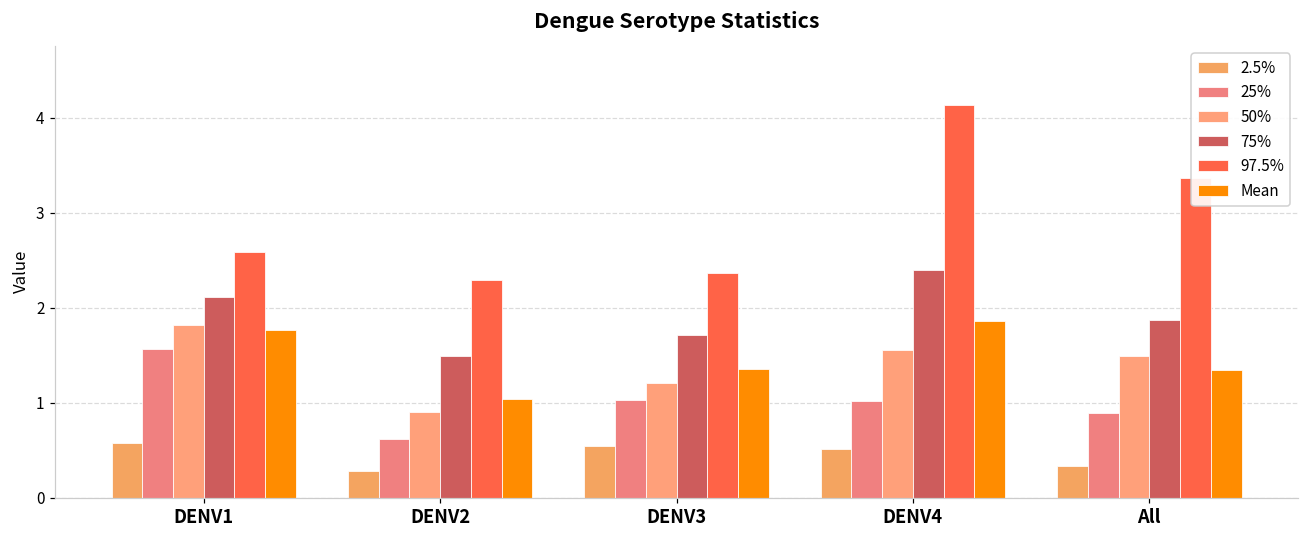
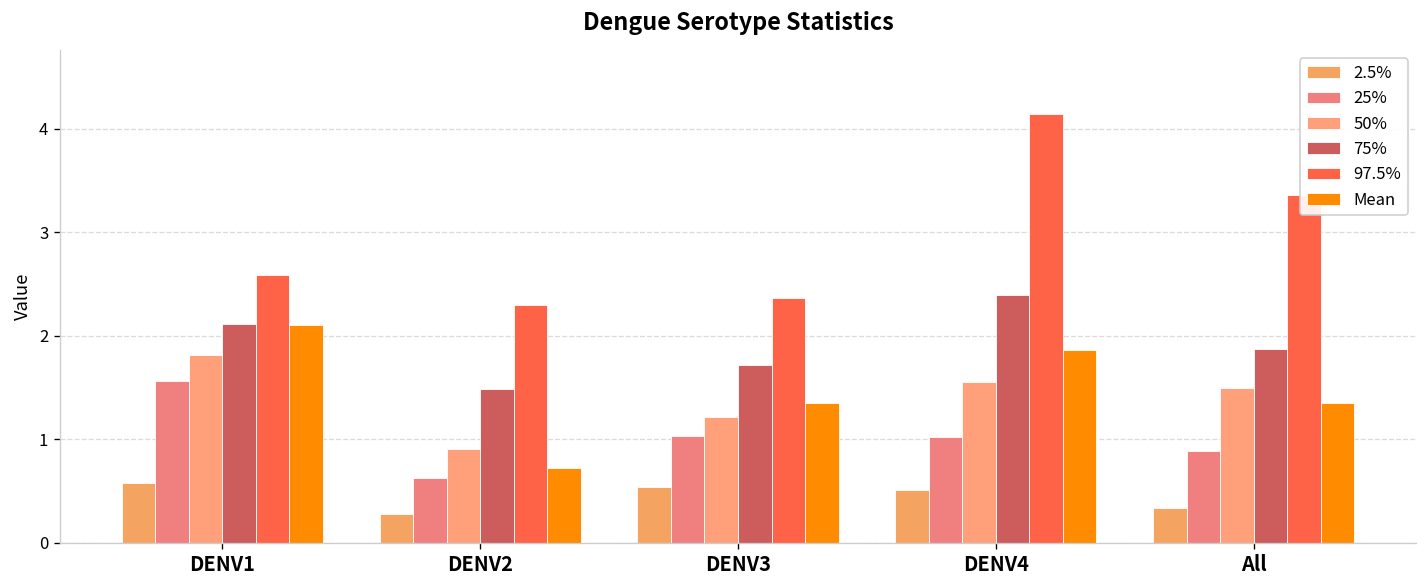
  {
    "Mean": {
-     "DENV1": 1.8,
-     "DENV2": 1.0,
+     "DENV1": 2.1,
+     "DENV2": 0.7,
      "DENV3": 1.4,
      "DENV4": 1.9,
      "All": 1.3
    }
  }
